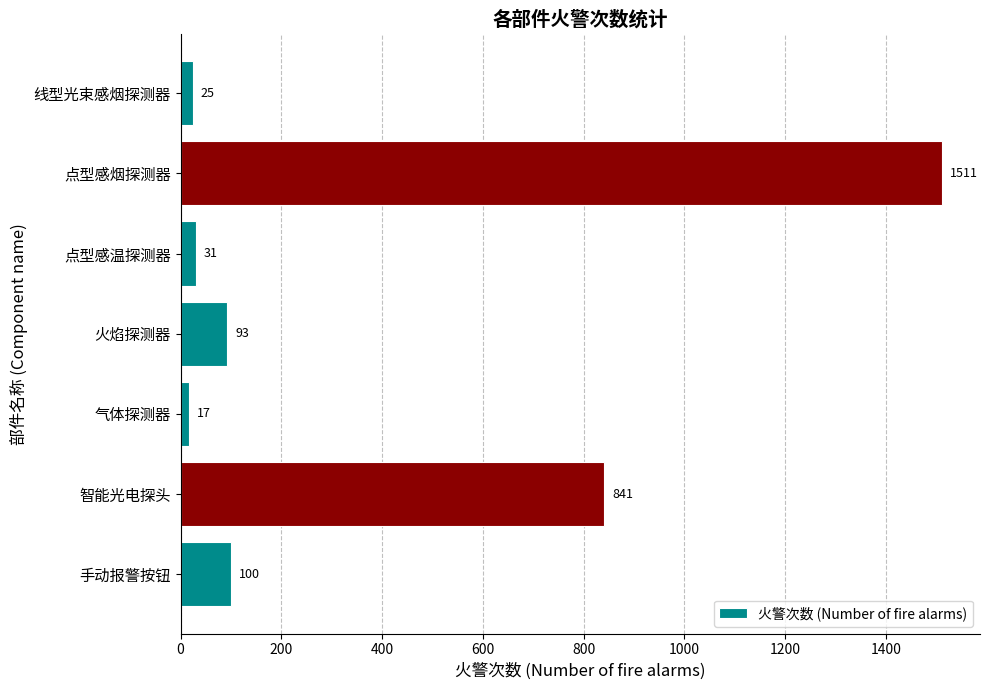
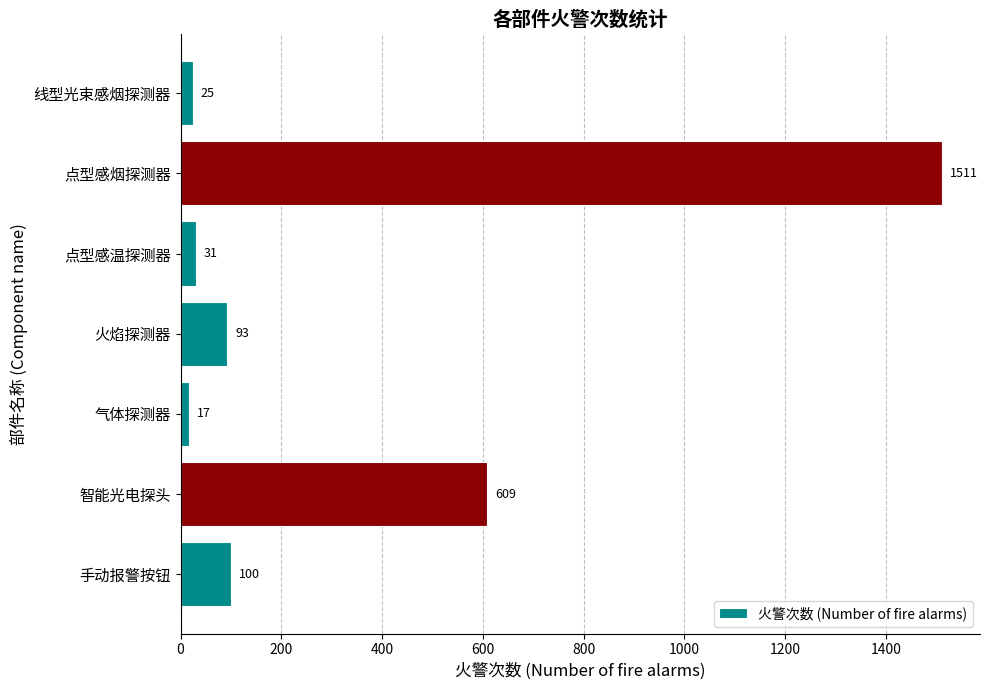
  {
    "线型光束感烟探测器": 25,
    "点型感烟探测器": 1511,
    "点型感温探测器": 31,
    "火焰探测器": 93,
    "气体探测器": 17,
-   "智能光电探头": 841,
+   "智能光电探头": 609,
    "手动报警按钮": 100
  }
